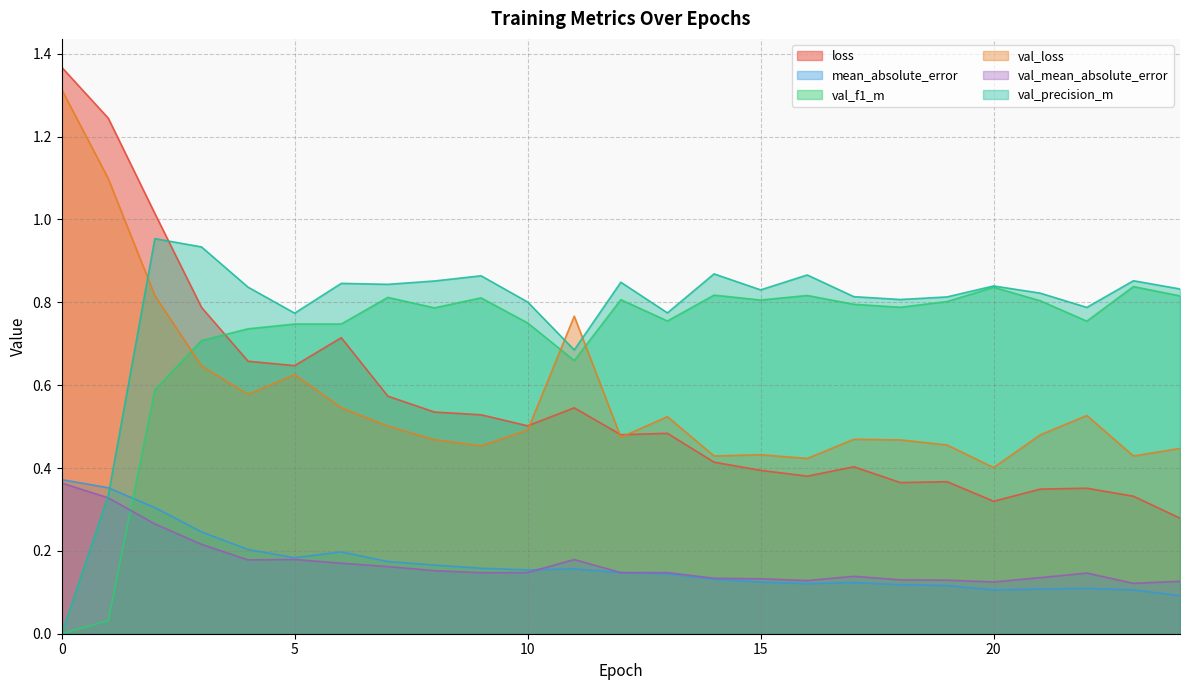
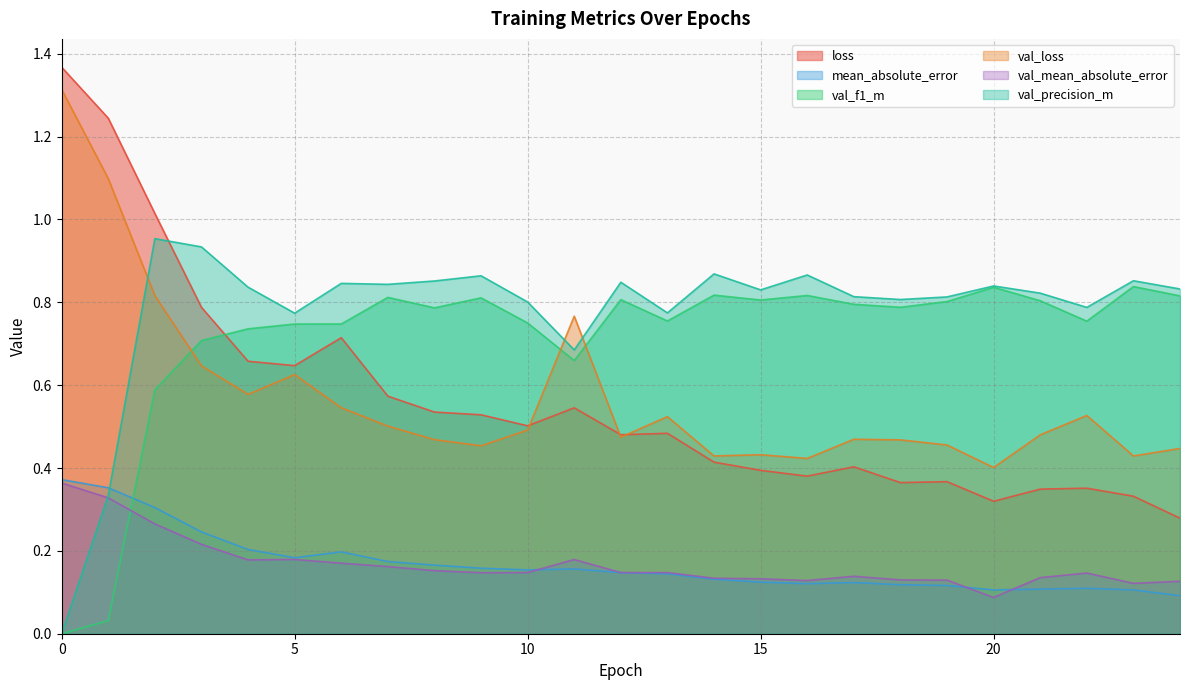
  {
    "val_mean_absolute_error": {
      "0": 0.36,
      "10": 0.15,
      "15": 0.13,
-     "20": 0.12
+     "20": 0.09
    }
  }
